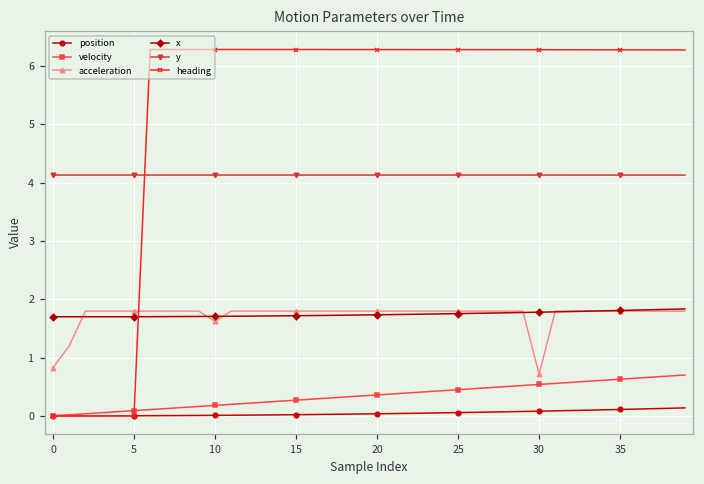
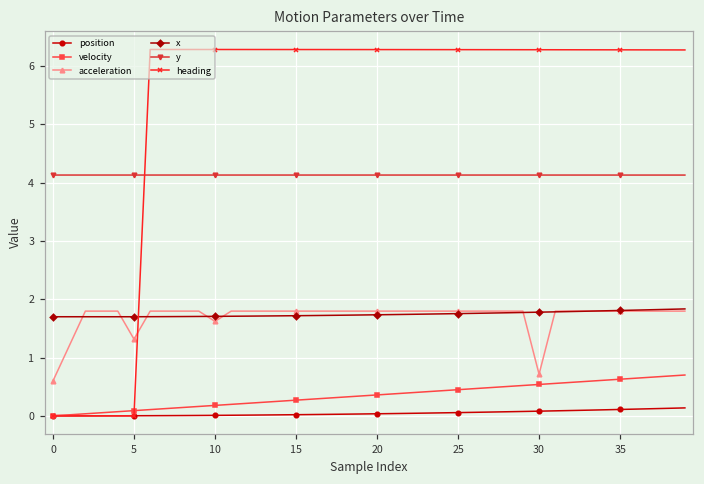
  {
    "acceleration": {
-     "0": 0.8,
-     "5": 1.8,
+     "0": 0.6,
+     "5": 1.3,
      "10": 1.6,
      "15": 1.8,
      "20": 1.8,
      "30": 0.7
    }
  }
